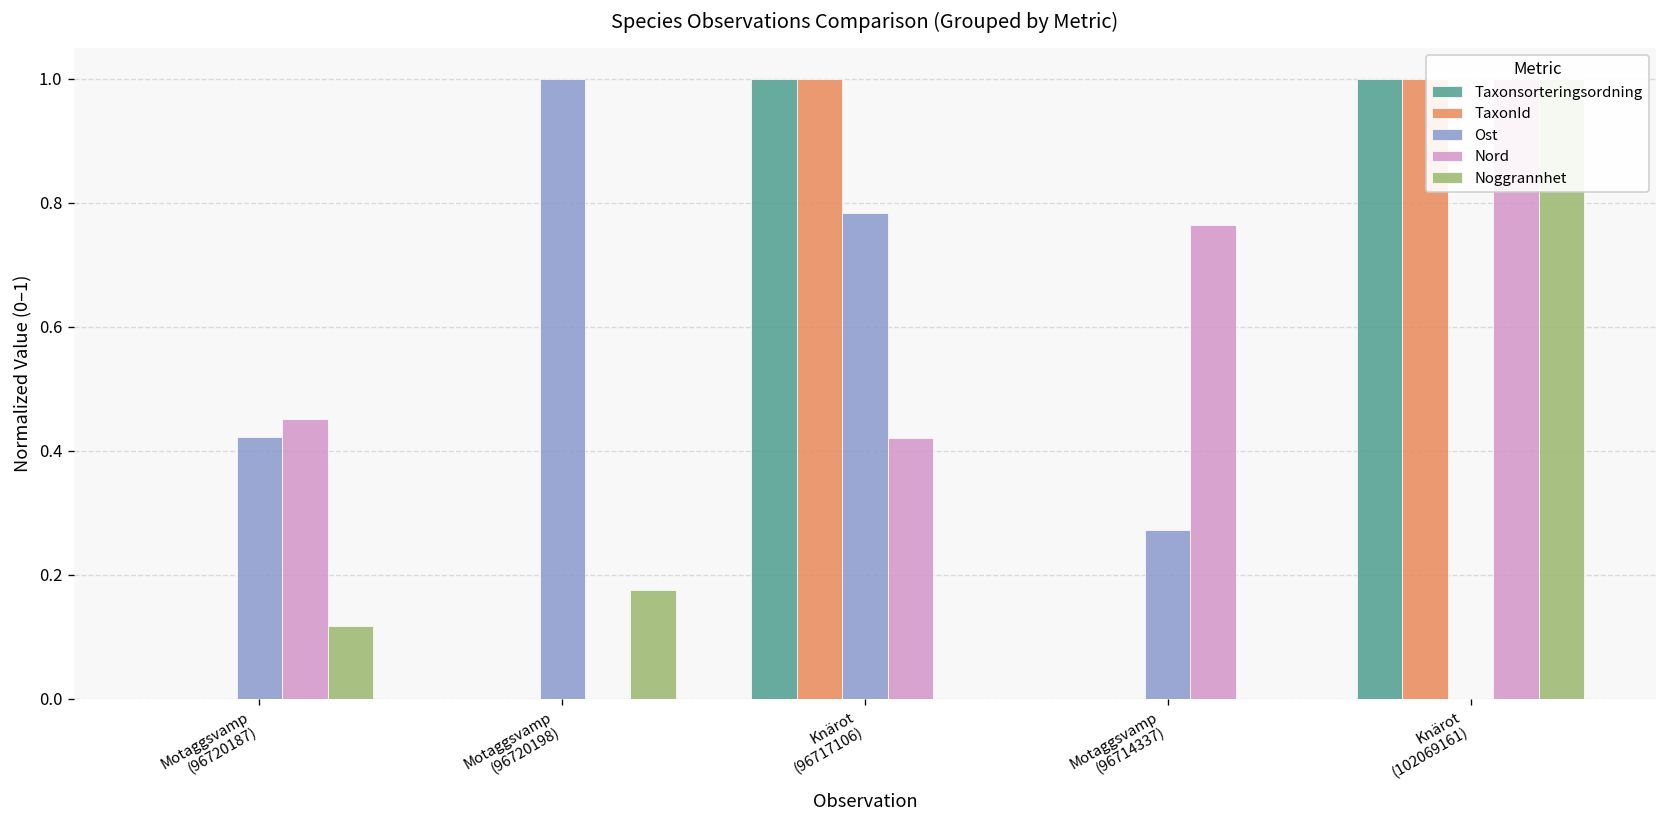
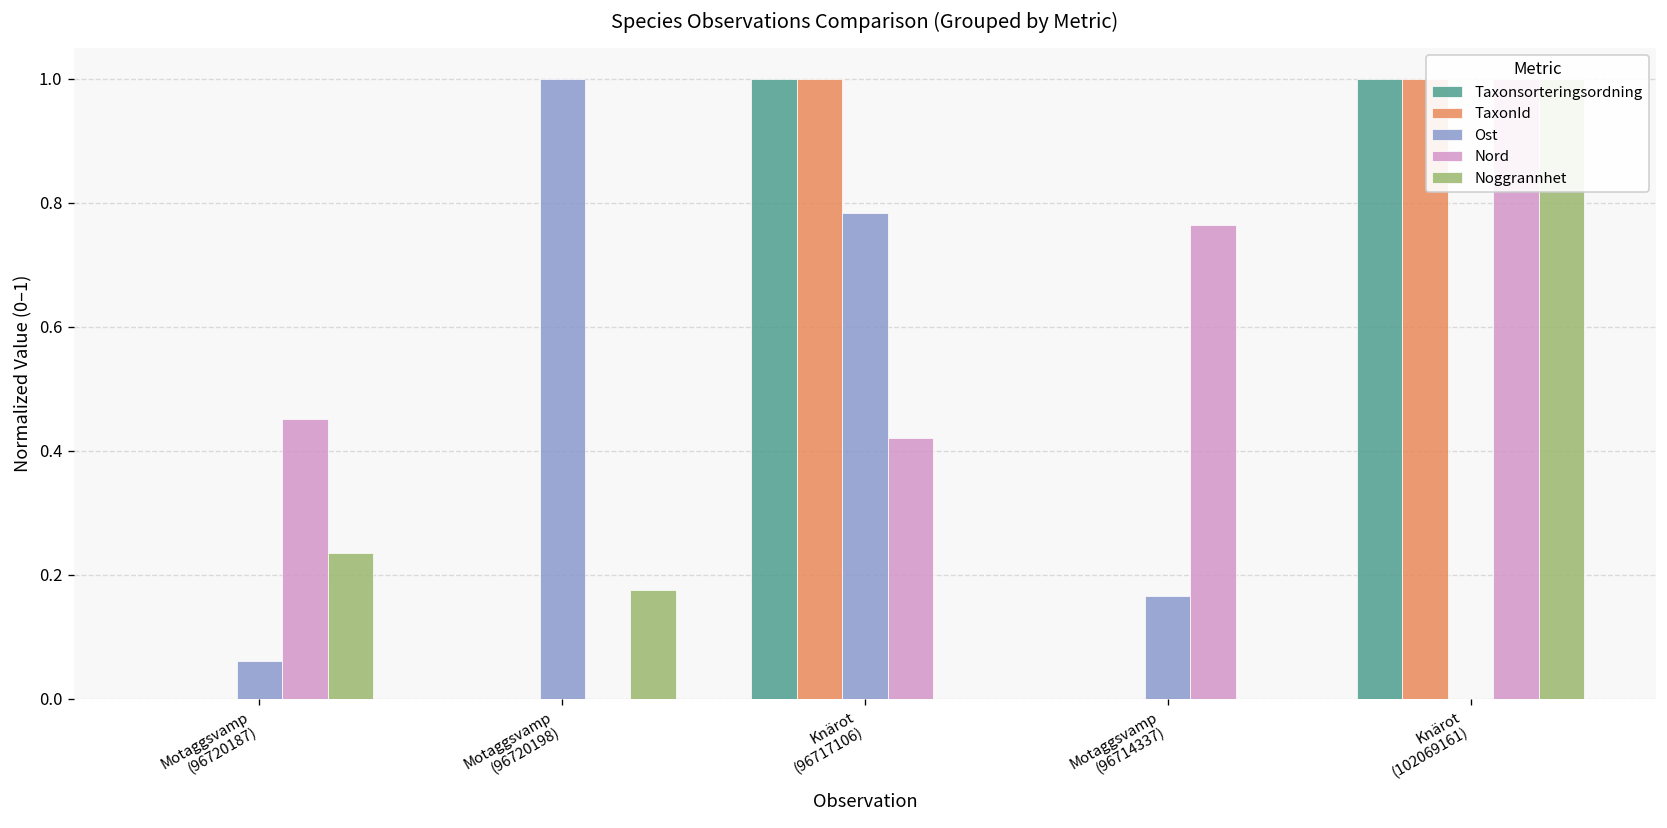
  {
    "Taxonsorteringsordning": {
      "Motaggsvamp (96720187)": 0.00,
      "Motaggsvamp (96720198)": 0.00,
      "Knärot (96717106)": 1.00,
      "Motaggsvamp (96714337)": 0.00,
      "Knärot (102069161)": 1.00
    },
    "TaxonId": {
      "Motaggsvamp (96720187)": 0.00,
      "Motaggsvamp (96720198)": 0.00,
      "Knärot (96717106)": 1.00,
      "Motaggsvamp (96714337)": 0.00,
      "Knärot (102069161)": 1.00
    },
    "Ost": {
-     "Motaggsvamp (96720187)": 0.42,
+     "Motaggsvamp (96720187)": 0.06,
      "Motaggsvamp (96720198)": 1.00,
      "Knärot (96717106)": 0.78,
-     "Motaggsvamp (96714337)": 0.27,
+     "Motaggsvamp (96714337)": 0.17,
      "Knärot (102069161)": 0.00
    },
    "Nord": {
      "Motaggsvamp (96720187)": 0.45,
      "Motaggsvamp (96720198)": 0.00,
      "Knärot (96717106)": 0.42,
      "Motaggsvamp (96714337)": 0.76
    },
    "Noggrannhet": {
-     "Motaggsvamp (96720187)": 0.12,
+     "Motaggsvamp (96720187)": 0.24,
      "Motaggsvamp (96720198)": 0.18,
      "Knärot (96717106)": 0.00,
      "Motaggsvamp (96714337)": 0.00
    }
  }
